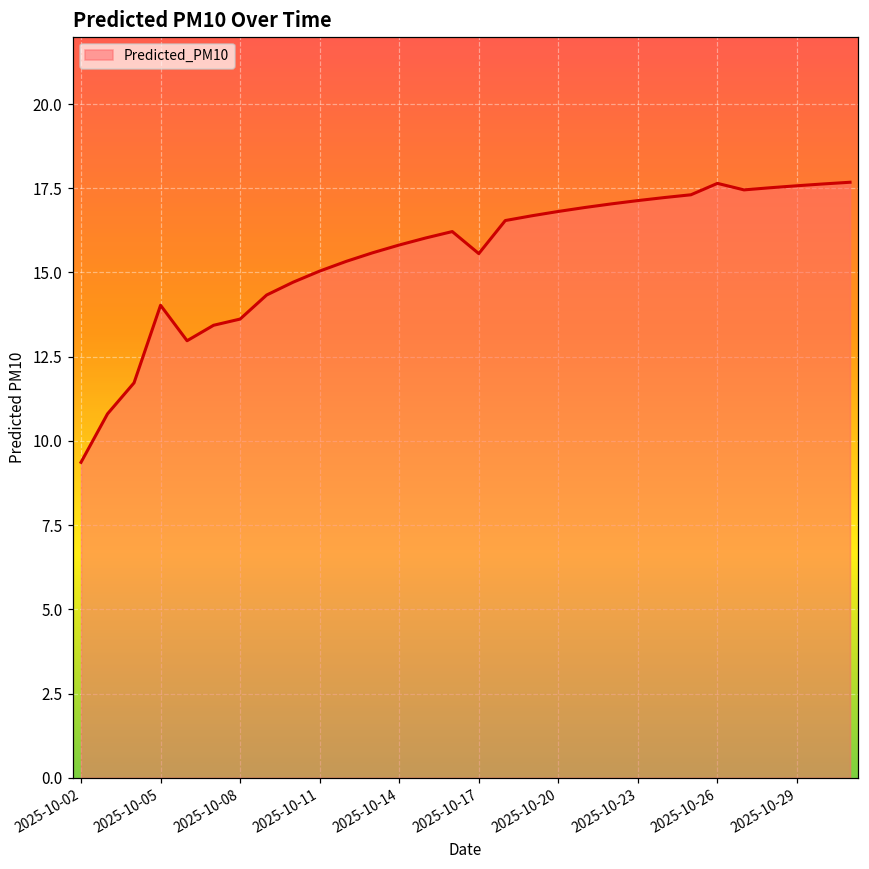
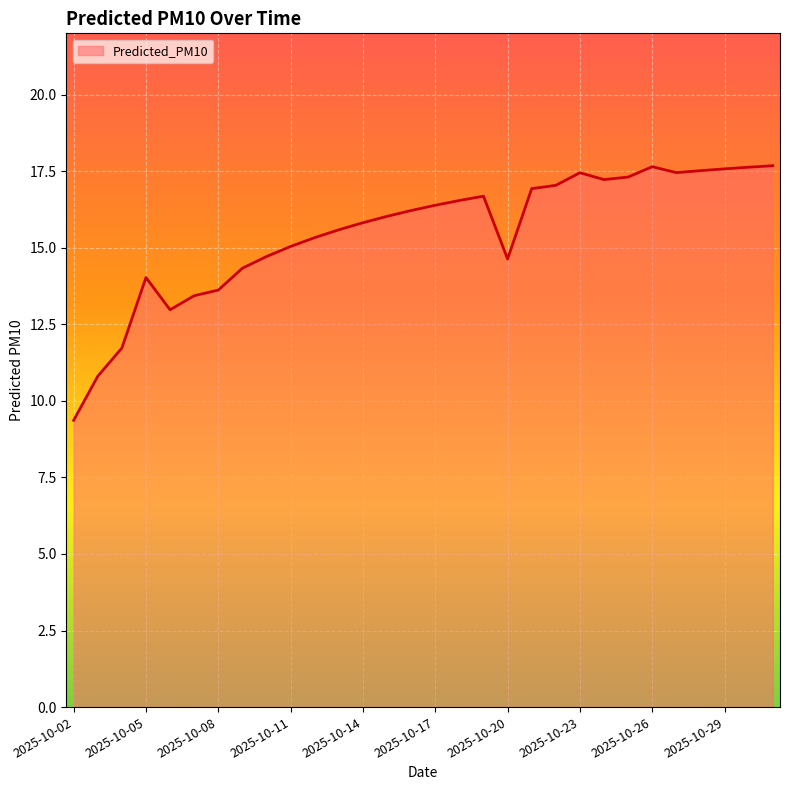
  {
    "2025-10-02": 9.4,
    "2025-10-05": 14.0,
    "2025-10-08": 13.6,
    "2025-10-11": 15.0,
    "2025-10-14": 15.8,
-   "2025-10-17": 15.6,
-   "2025-10-20": 16.8,
-   "2025-10-23": 17.1,
+   "2025-10-17": 16.4,
+   "2025-10-20": 14.6,
+   "2025-10-23": 17.4,
    "2025-10-26": 17.6,
    "2025-10-29": 17.6
  }
